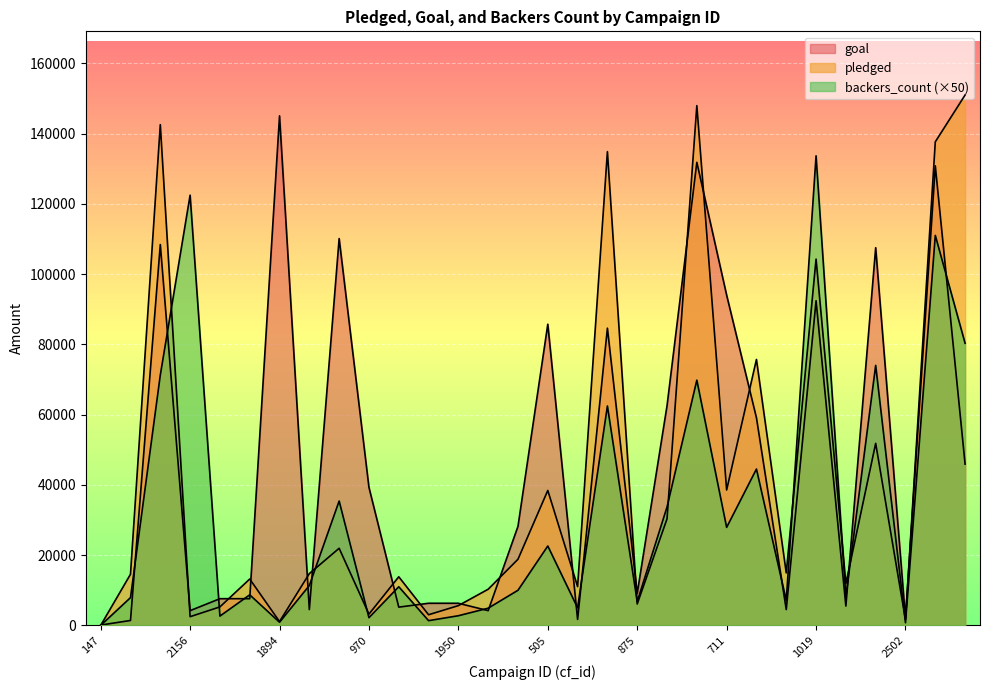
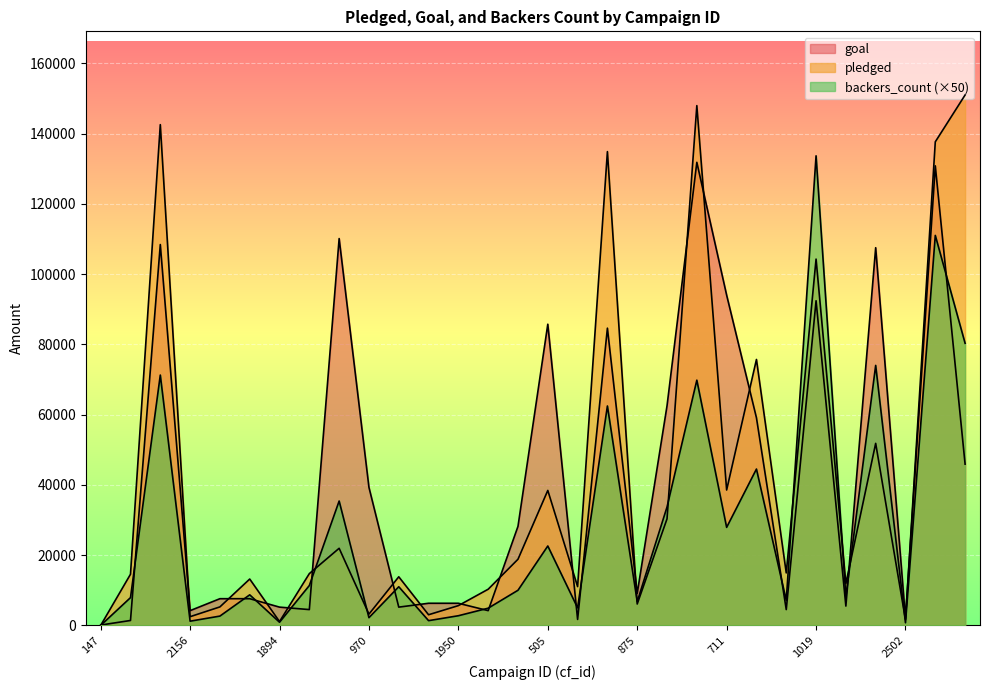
  {
    "goal": {
      "2156": 4000,
-     "1894": 145000,
+     "1894": 5000,
      "970": 39000,
      "505": 86000,
      "875": 9000,
      "711": 94000,
      "1019": 92000
    },
    "pledged": {
      "2156": 2000,
      "970": 3000,
      "505": 38000,
      "711": 39000,
      "1019": 104000
    },
    "backers_count (×50)": {
-     "2156": 122000,
+     "2156": 1000,
      "970": 2000,
      "1950": 3000,
      "505": 23000,
      "711": 28000,
      "1019": 134000,
      "2502": 1000
    }
  }
